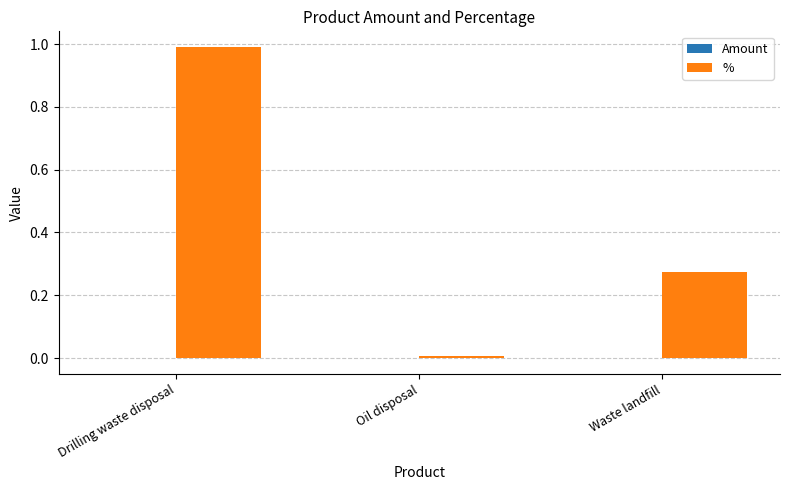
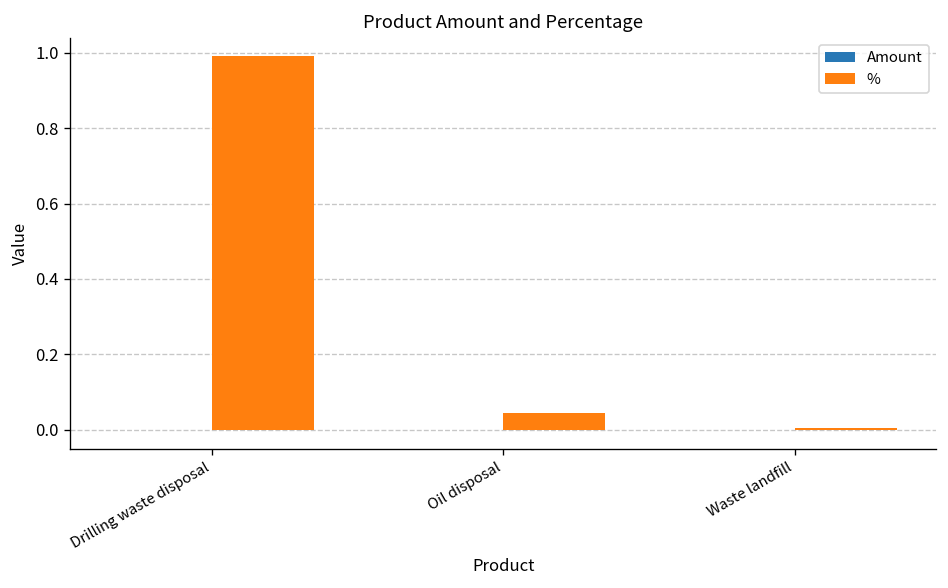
  {
    "%": {
      "Drilling waste disposal": 0.99,
-     "Oil disposal": 0.01,
-     "Waste landfill": 0.27
+     "Oil disposal": 0.05,
+     "Waste landfill": 0.00
    }
  }
